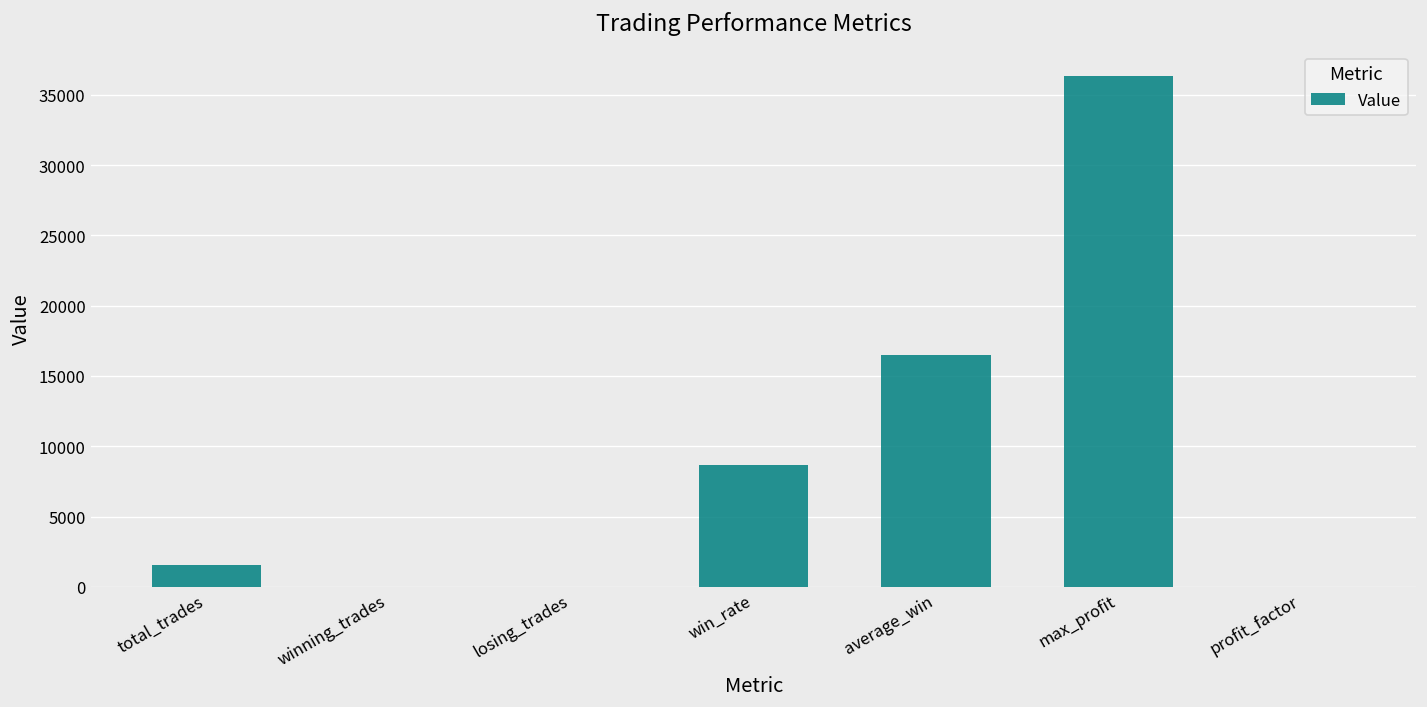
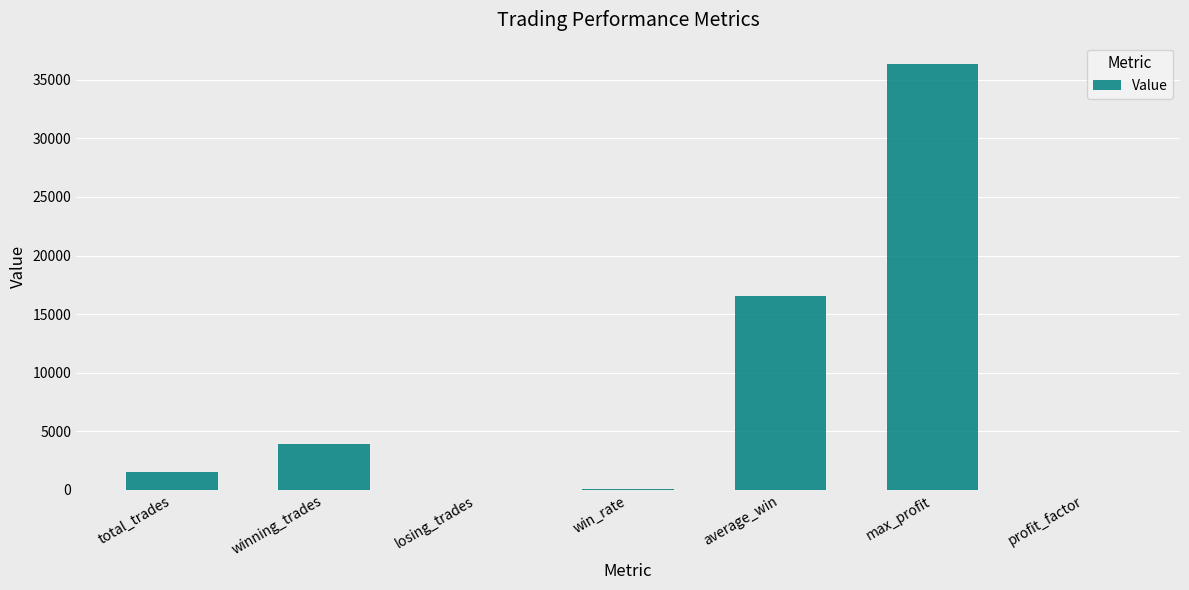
  {
    "total_trades": 1500,
-   "winning_trades": 0,
-   "win_rate": 8700,
+   "winning_trades": 3900,
+   "win_rate": 100,
    "average_win": 16500,
    "max_profit": 36400
  }
